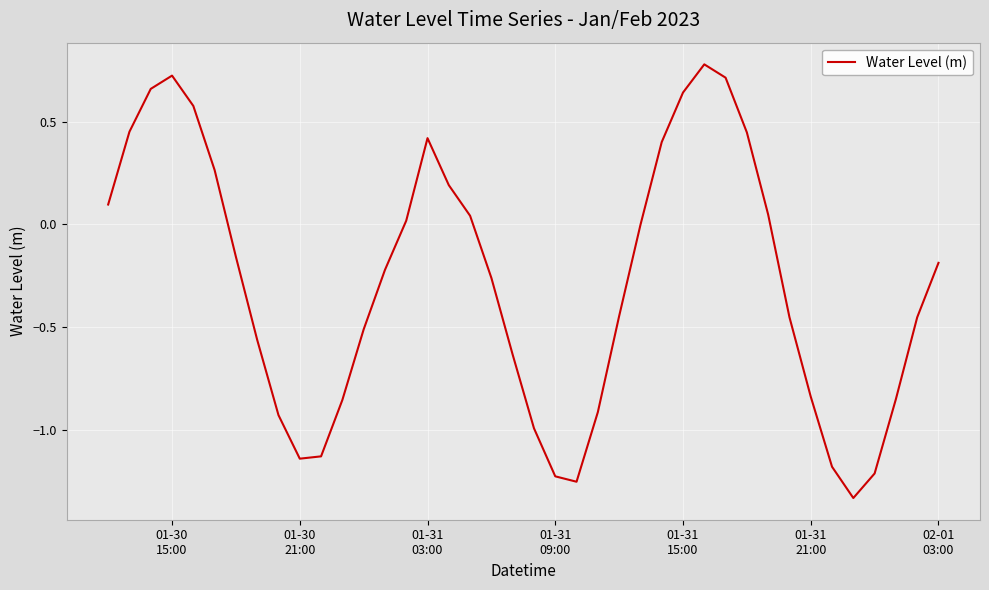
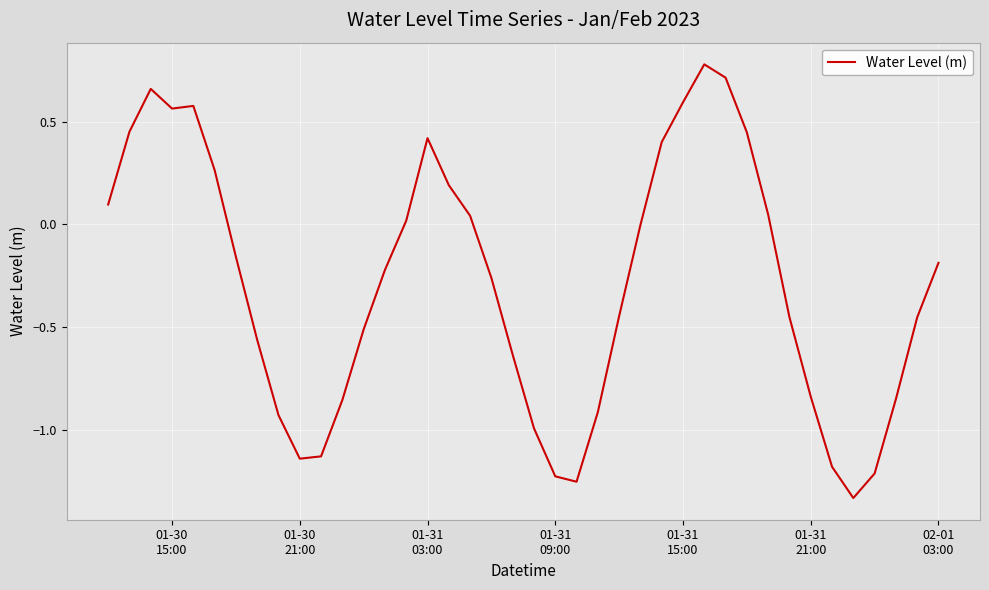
  {
-   "01-30 15:00": 0.72,
+   "01-30 15:00": 0.56,
    "01-30 21:00": -1.14,
    "01-31 03:00": 0.42,
    "01-31 09:00": -1.23,
-   "01-31 15:00": 0.64,
+   "01-31 15:00": 0.59,
    "01-31 21:00": -0.84,
    "02-01 03:00": -0.19
  }
